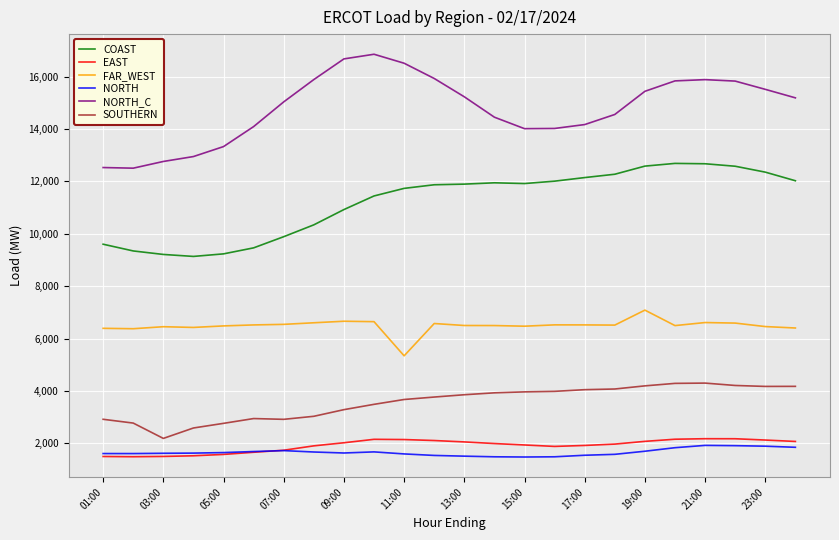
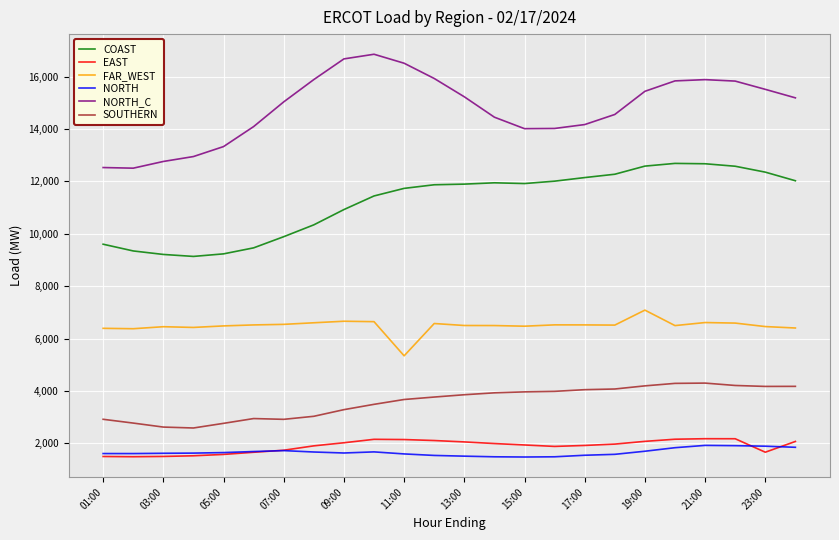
  {
    "COAST": {
      "01:00": "9,600",
      "03:00": "9,200",
      "05:00": "9,200",
      "07:00": "9,900",
      "09:00": "10,900",
      "11:00": "11,700",
      "13:00": "11,900",
      "15:00": "11,900",
      "17:00": "12,100",
      "19:00": "12,600",
      "21:00": "12,700",
      "23:00": "12,400"
    },
    "EAST": {
      "01:00": "1,500",
      "03:00": "1,500",
      "09:00": "2,000",
      "11:00": "2,100",
      "13:00": "2,100",
      "15:00": "1,900",
      "17:00": "1,900",
      "19:00": "2,100",
      "21:00": "2,200",
-     "23:00": "2,100"
+     "23:00": "1,700"
    },
    "FAR_WEST": {
      "01:00": "6,400",
      "03:00": "6,500",
      "05:00": "6,500",
      "07:00": "6,500",
      "09:00": "6,700",
      "11:00": "5,300",
      "13:00": "6,500",
      "15:00": "6,500",
      "17:00": "6,500",
      "19:00": "7,100",
      "21:00": "6,600",
      "23:00": "6,500"
    },
    "NORTH": {
      "01:00": "1,600",
      "03:00": "1,600",
      "09:00": "1,600",
      "11:00": "1,600",
      "13:00": "1,500",
      "15:00": "1,500",
      "17:00": "1,500",
      "19:00": "1,700",
      "21:00": "1,900",
      "23:00": "1,900"
    },
    "NORTH_C": {
      "01:00": "12,500",
      "03:00": "12,800",
      "05:00": "13,300",
      "07:00": "15,000",
      "09:00": "16,700",
      "11:00": "16,500",
      "13:00": "15,200",
      "15:00": "14,000",
      "17:00": "14,200",
      "19:00": "15,400",
      "21:00": "15,900",
      "23:00": "15,500"
    },
    "SOUTHERN": {
      "01:00": "2,900",
-     "03:00": "2,200",
+     "03:00": "2,600",
      "05:00": "2,800",
      "07:00": "2,900",
      "09:00": "3,300",
      "11:00": "3,700",
      "13:00": "3,900",
      "15:00": "4,000",
      "17:00": "4,000",
      "19:00": "4,200",
      "21:00": "4,300",
      "23:00": "4,200"
    }
  }
